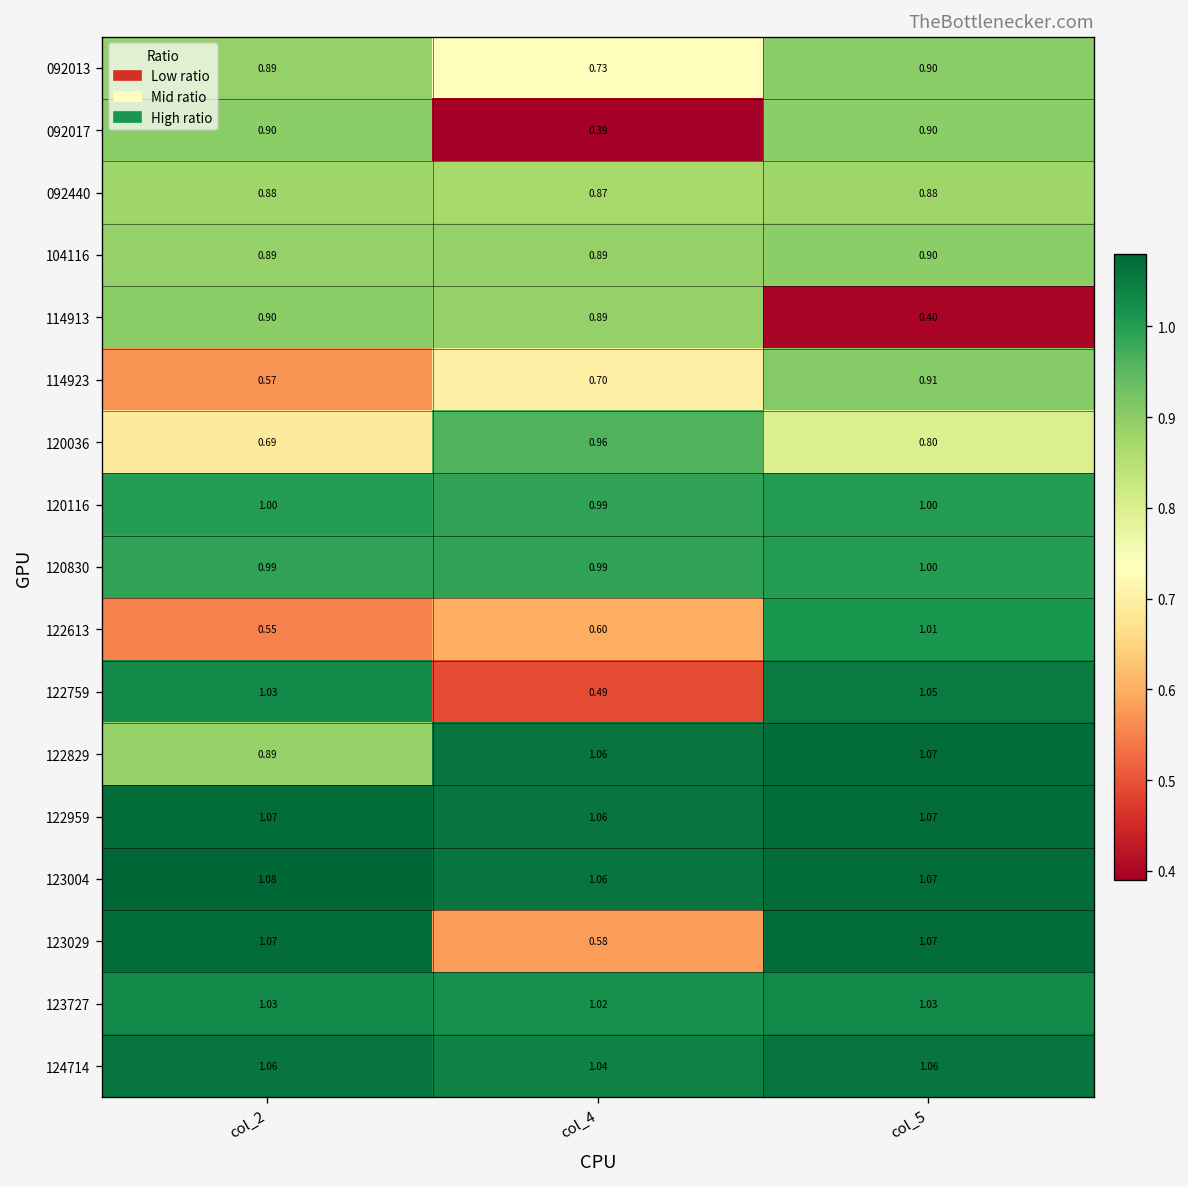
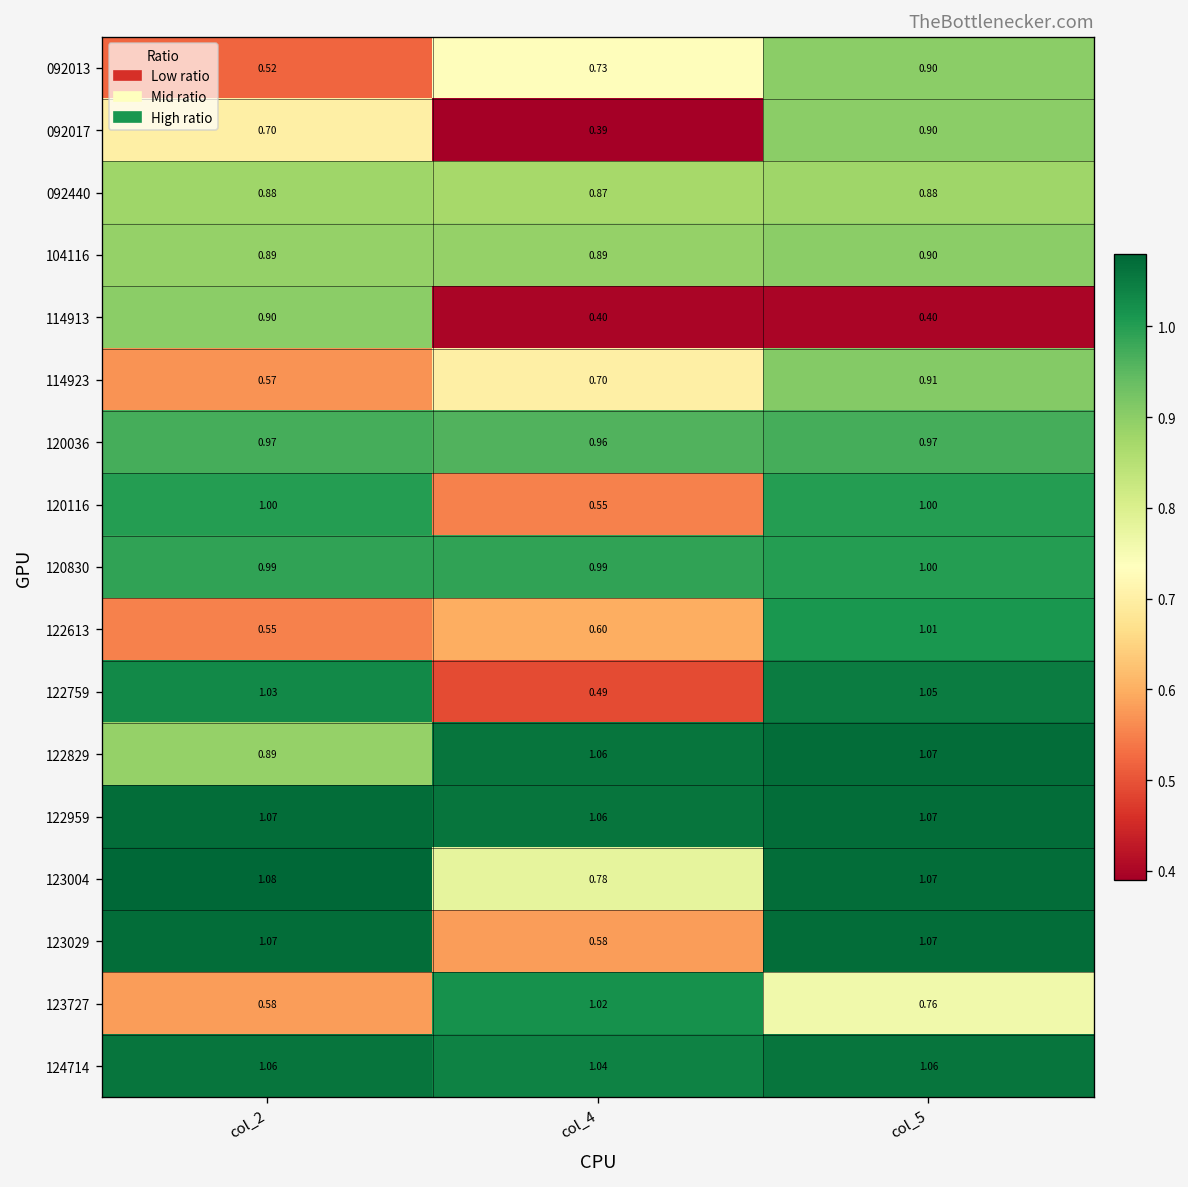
  {
    "092013": {
-     "col_2": 0.89,
+     "col_2": 0.52,
      "col_4": 0.73,
      "col_5": 0.90
    },
    "092017": {
-     "col_2": 0.90,
+     "col_2": 0.70,
      "col_4": 0.39,
      "col_5": 0.90
    },
    "092440": {
      "col_2": 0.88,
      "col_4": 0.87,
      "col_5": 0.88
    },
    "104116": {
      "col_2": 0.89,
      "col_4": 0.89,
      "col_5": 0.90
    },
    "114913": {
      "col_2": 0.90,
-     "col_4": 0.89,
+     "col_4": 0.40,
      "col_5": 0.40
    },
    "114923": {
      "col_2": 0.57,
      "col_4": 0.70,
      "col_5": 0.91
    },
    "120036": {
-     "col_2": 0.69,
+     "col_2": 0.97,
      "col_4": 0.96,
-     "col_5": 0.80
+     "col_5": 0.97
    },
    "120116": {
      "col_2": 1.00,
-     "col_4": 0.99,
+     "col_4": 0.55,
      "col_5": 1.00
    },
    "120830": {
      "col_2": 0.99,
      "col_4": 0.99,
      "col_5": 1.00
    },
    "122613": {
      "col_2": 0.55,
      "col_4": 0.60,
      "col_5": 1.01
    },
    "122759": {
      "col_2": 1.03,
      "col_4": 0.49,
      "col_5": 1.05
    },
    "122829": {
      "col_2": 0.89,
      "col_4": 1.06,
      "col_5": 1.07
    },
    "122959": {
      "col_2": 1.07,
      "col_4": 1.06,
      "col_5": 1.07
    },
    "123004": {
      "col_2": 1.08,
-     "col_4": 1.06,
+     "col_4": 0.78,
      "col_5": 1.07
    },
    "123029": {
      "col_2": 1.07,
      "col_4": 0.58,
      "col_5": 1.07
    },
    "123727": {
-     "col_2": 1.03,
+     "col_2": 0.58,
      "col_4": 1.02,
-     "col_5": 1.03
+     "col_5": 0.76
    },
    "124714": {
      "col_2": 1.06,
      "col_4": 1.04,
      "col_5": 1.06
    }
  }
